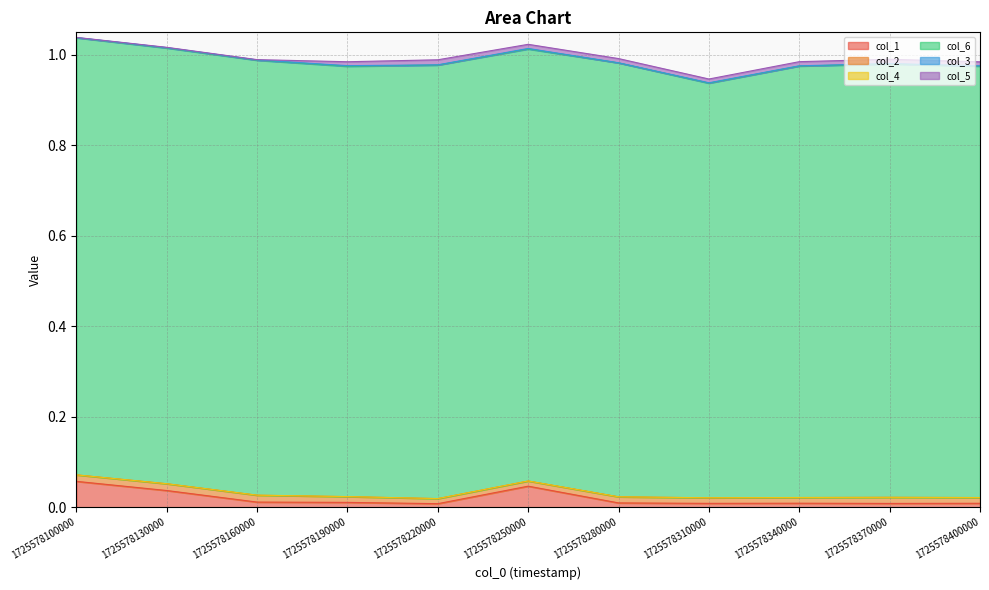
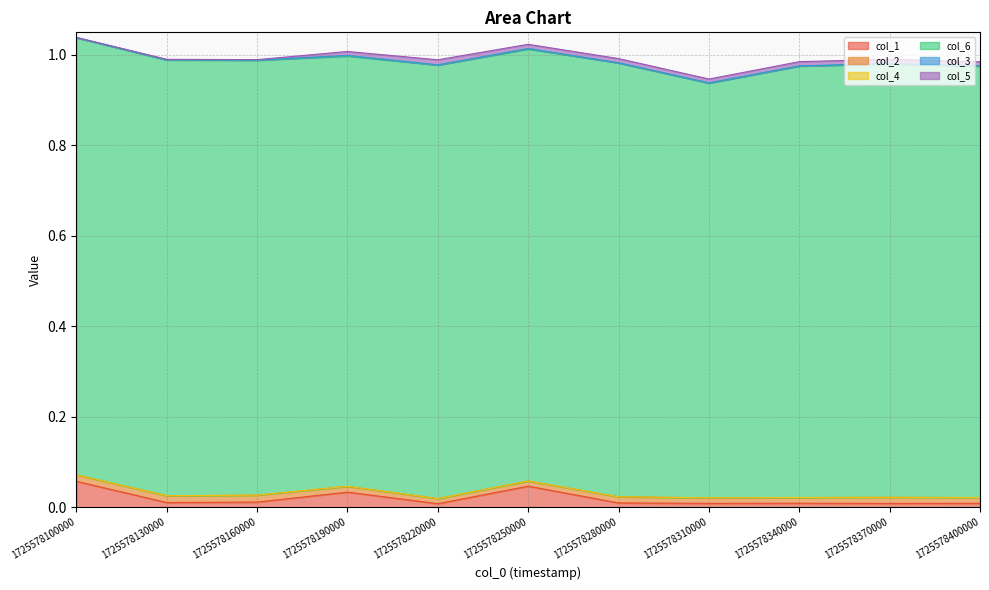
  {
    "col_1": {
      "1725578100000": 0.06,
-     "1725578130000": 0.04,
+     "1725578130000": 0.01,
      "1725578160000": 0.01,
-     "1725578190000": 0.01,
+     "1725578190000": 0.03,
      "1725578220000": 0.01,
      "1725578250000": 0.05,
      "1725578280000": 0.01,
      "1725578310000": 0.01,
      "1725578340000": 0.01,
      "1725578370000": 0.01,
      "1725578400000": 0.01
    },
    "col_4": {
      "1725578160000": 0.02,
      "1725578190000": 0.01,
      "1725578250000": 0.01,
      "1725578310000": 0.01,
      "1725578340000": 0.01
    },
    "col_5": {
      "1725578190000": 0.01,
      "1725578220000": 0.01,
      "1725578250000": 0.01,
      "1725578280000": 0.01,
      "1725578310000": 0.01,
      "1725578340000": 0.01,
      "1725578400000": 0.01
    }
  }
